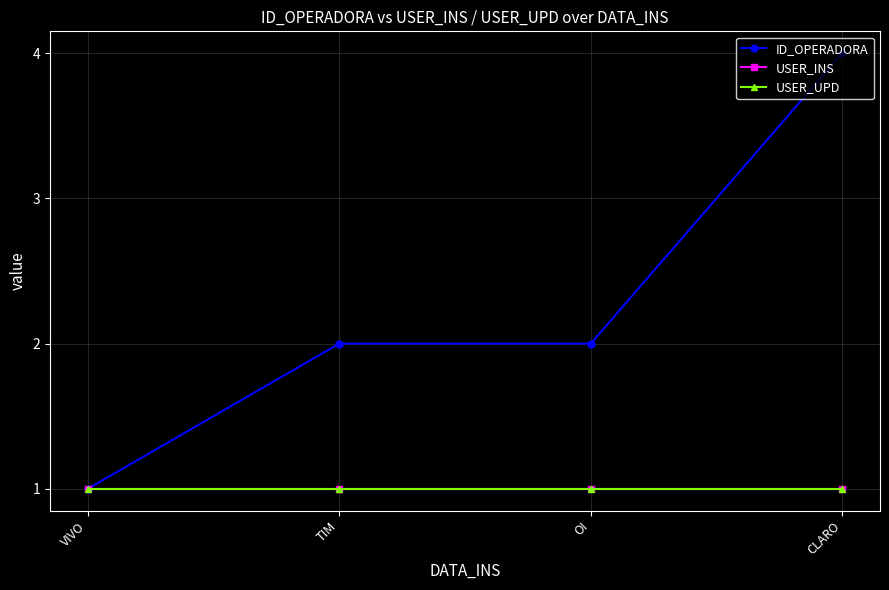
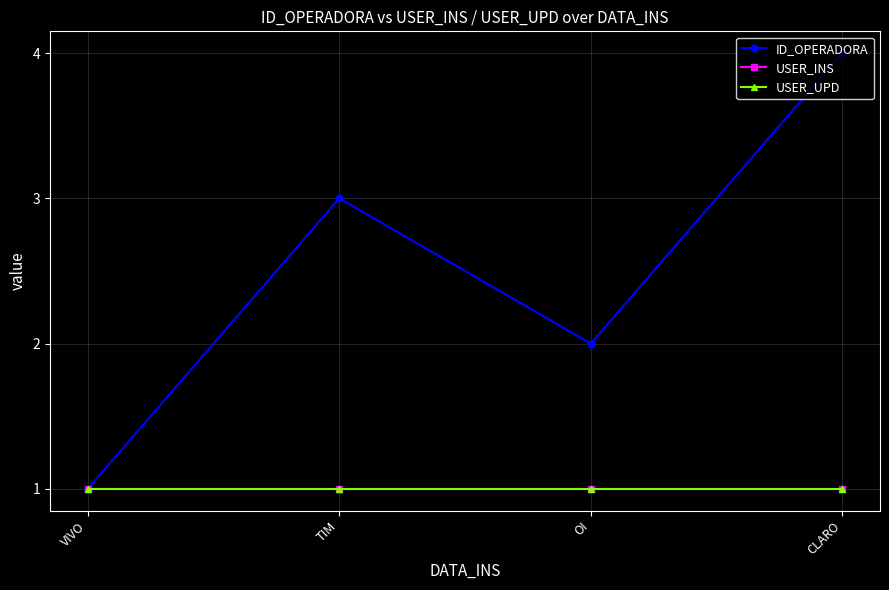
  {
    "ID_OPERADORA": {
-     "TIM": 2,
+     "TIM": 3,
      "OI": 2
    },
    "USER_UPD": {
      "TIM": 1,
      "OI": 1,
      "CLARO": 1
    }
  }
